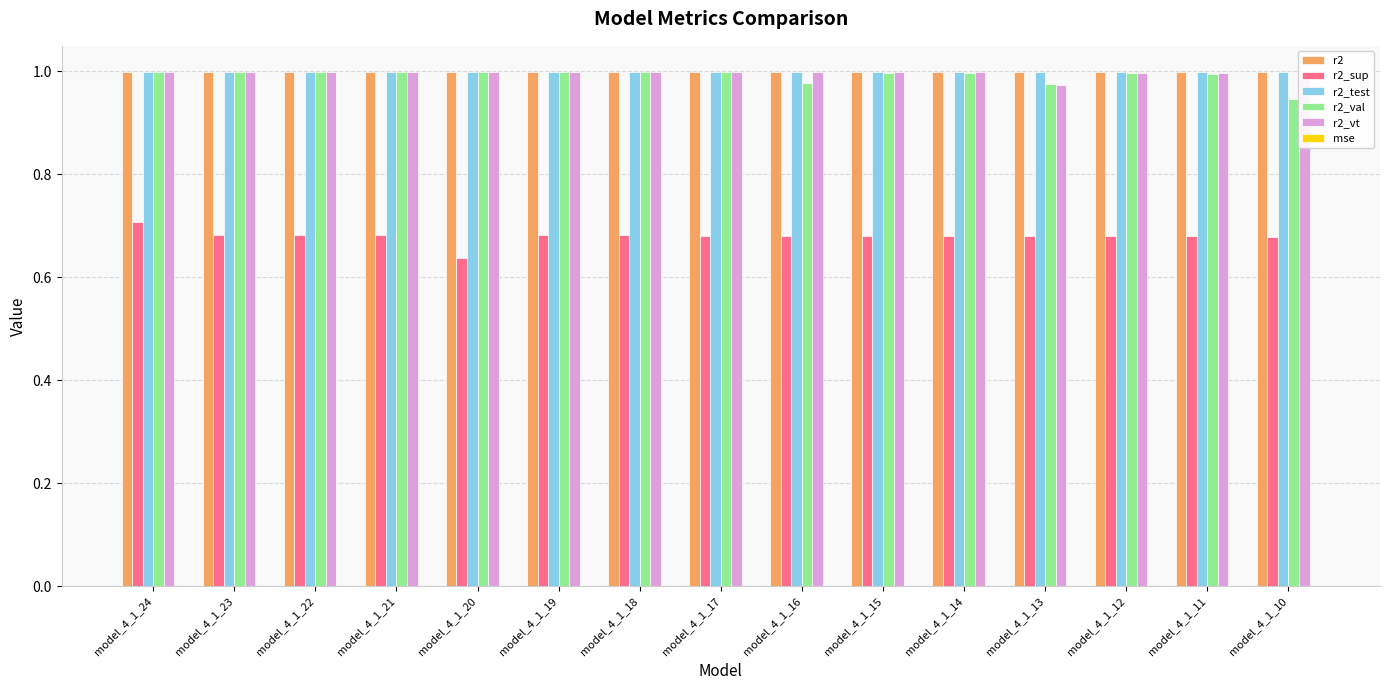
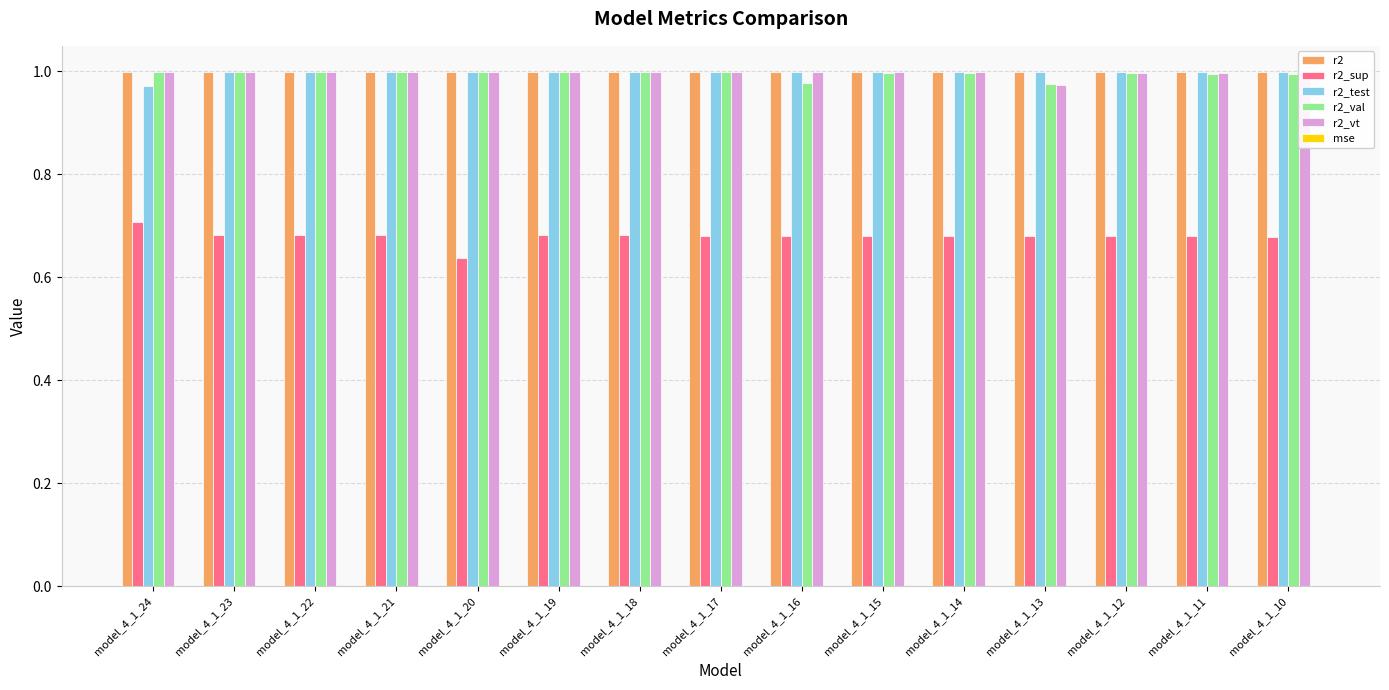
  {
    "r2": {
      "model_4_1_24": 1.00,
      "model_4_1_23": 1.00,
      "model_4_1_22": 1.00,
      "model_4_1_21": 1.00,
      "model_4_1_20": 1.00,
      "model_4_1_19": 1.00,
      "model_4_1_18": 1.00,
      "model_4_1_17": 1.00,
      "model_4_1_16": 1.00,
      "model_4_1_15": 1.00,
      "model_4_1_14": 1.00,
      "model_4_1_13": 1.00,
      "model_4_1_12": 1.00,
      "model_4_1_11": 1.00,
      "model_4_1_10": 1.00
    },
    "r2_sup": {
      "model_4_1_24": 0.71,
      "model_4_1_23": 0.68,
      "model_4_1_22": 0.68,
      "model_4_1_21": 0.68,
      "model_4_1_20": 0.64,
      "model_4_1_19": 0.68,
      "model_4_1_18": 0.68,
      "model_4_1_17": 0.68,
      "model_4_1_16": 0.68,
      "model_4_1_15": 0.68,
      "model_4_1_14": 0.68,
      "model_4_1_13": 0.68,
      "model_4_1_12": 0.68,
      "model_4_1_11": 0.68,
      "model_4_1_10": 0.68
    },
    "r2_test": {
-     "model_4_1_24": 1.00,
+     "model_4_1_24": 0.97,
      "model_4_1_23": 1.00,
      "model_4_1_22": 1.00,
      "model_4_1_21": 1.00,
      "model_4_1_20": 1.00,
      "model_4_1_19": 1.00,
      "model_4_1_18": 1.00,
      "model_4_1_17": 1.00,
      "model_4_1_16": 1.00,
      "model_4_1_15": 1.00,
      "model_4_1_14": 1.00,
      "model_4_1_13": 1.00,
      "model_4_1_12": 1.00,
      "model_4_1_11": 1.00,
      "model_4_1_10": 1.00
    },
    "r2_val": {
      "model_4_1_24": 1.00,
      "model_4_1_23": 1.00,
      "model_4_1_22": 1.00,
      "model_4_1_21": 1.00,
      "model_4_1_20": 1.00,
      "model_4_1_19": 1.00,
      "model_4_1_18": 1.00,
      "model_4_1_17": 1.00,
      "model_4_1_16": 0.98,
      "model_4_1_15": 1.00,
      "model_4_1_14": 1.00,
      "model_4_1_13": 0.98,
      "model_4_1_12": 1.00,
      "model_4_1_11": 1.00,
-     "model_4_1_10": 0.95
+     "model_4_1_10": 0.99
    },
    "r2_vt": {
      "model_4_1_24": 1.00,
      "model_4_1_23": 1.00,
      "model_4_1_22": 1.00,
      "model_4_1_21": 1.00,
      "model_4_1_20": 1.00,
      "model_4_1_19": 1.00,
      "model_4_1_18": 1.00,
      "model_4_1_17": 1.00,
      "model_4_1_16": 1.00,
      "model_4_1_15": 1.00,
      "model_4_1_14": 1.00,
      "model_4_1_13": 0.97,
      "model_4_1_12": 1.00,
      "model_4_1_11": 1.00
    }
  }
